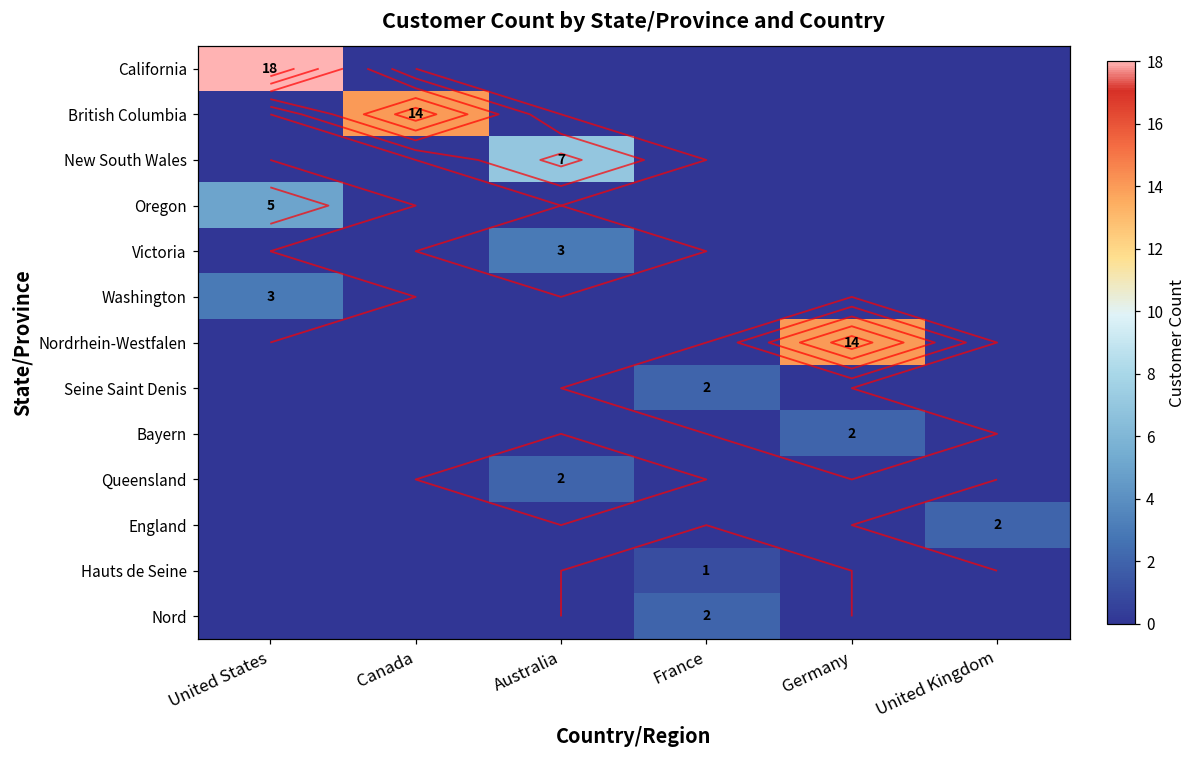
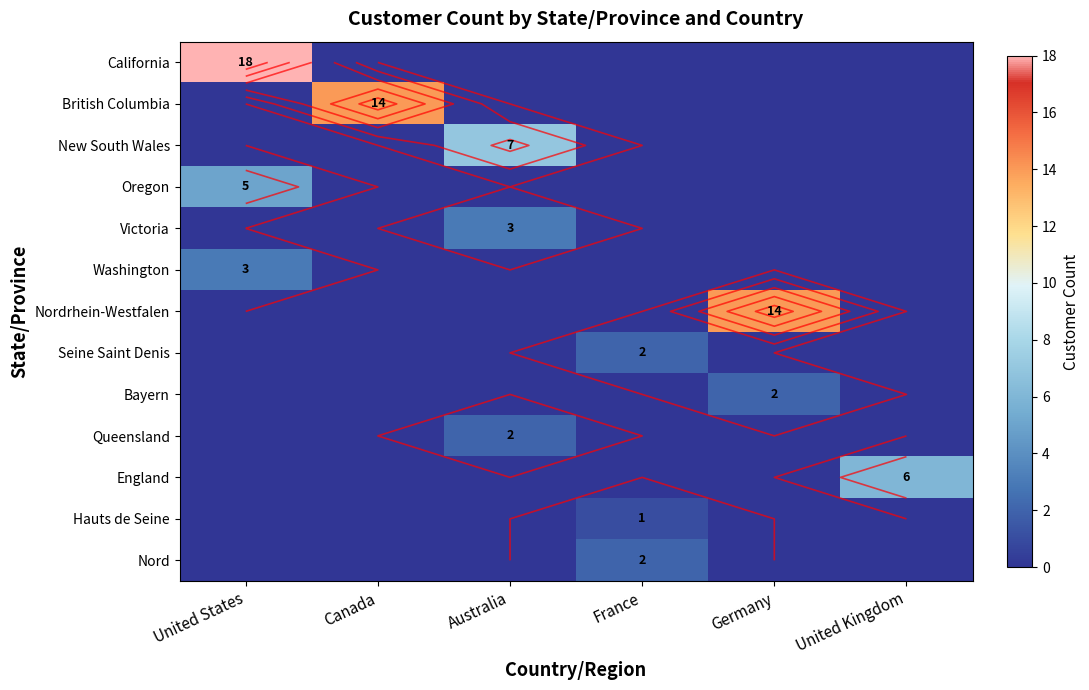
  {
    "California": {
      "United States": 18
    },
    "British Columbia": {
      "Canada": 14
    },
    "New South Wales": {
      "Australia": 7
    },
    "Oregon": {
      "United States": 5
    },
    "Victoria": {
      "Australia": 3
    },
    "Washington": {
      "United States": 3
    },
    "Nordrhein-Westfalen": {
      "Germany": 14
    },
    "Seine Saint Denis": {
      "France": 2
    },
    "Bayern": {
      "Germany": 2
    },
    "Queensland": {
      "Australia": 2
    },
    "England": {
-     "United Kingdom": 2
+     "United Kingdom": 6
    },
    "Hauts de Seine": {
      "France": 1
    },
    "Nord": {
      "France": 2
    }
  }
